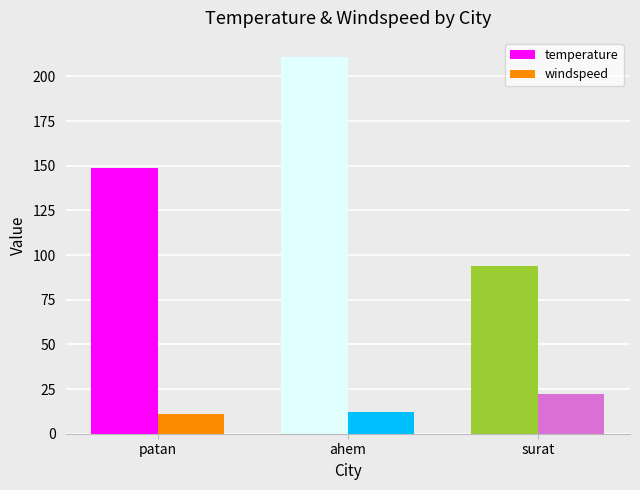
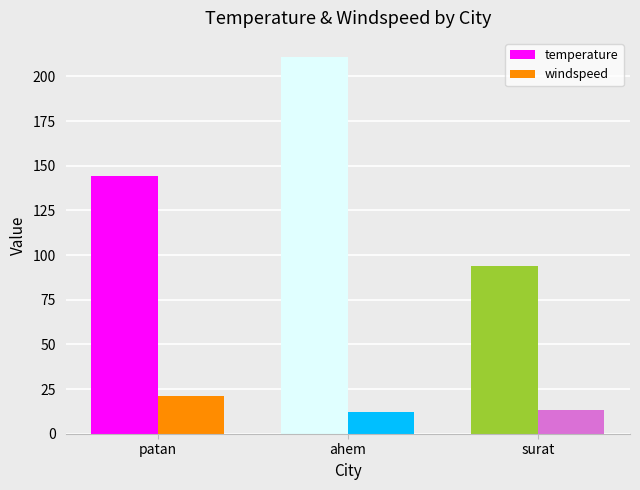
  {
    "temperature": {
-     "patan": 149,
+     "patan": 144,
      "ahem": 211,
      "surat": 94
    },
    "windspeed": {
-     "patan": 11,
+     "patan": 21,
      "ahem": 12,
-     "surat": 22
+     "surat": 13
    }
  }
